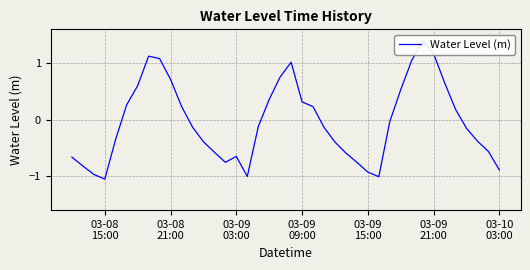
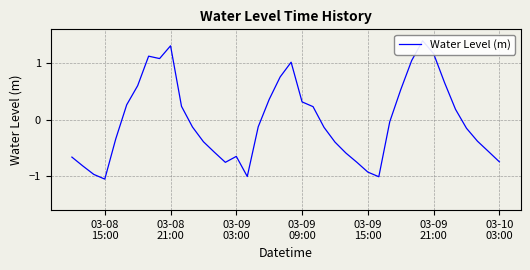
  {
    "03-08 15:00": -1.1,
-   "03-08 21:00": 0.7,
+   "03-08 21:00": 1.3,
    "03-09 03:00": -0.6,
    "03-09 09:00": 0.3,
    "03-09 15:00": -0.9,
-   "03-10 03:00": -0.9
+   "03-10 03:00": -0.7
  }
